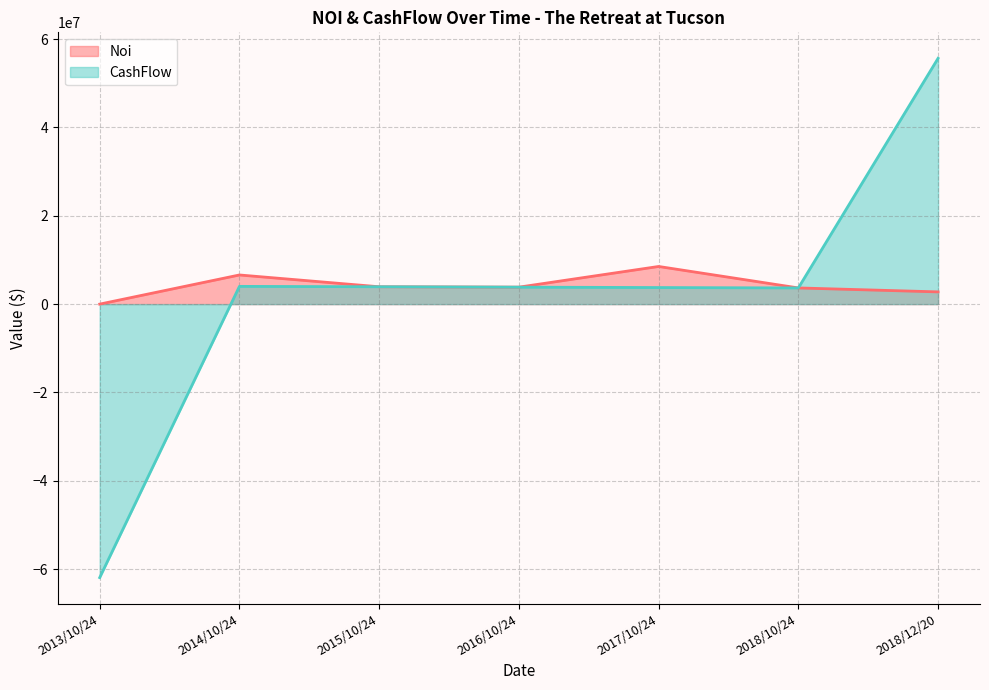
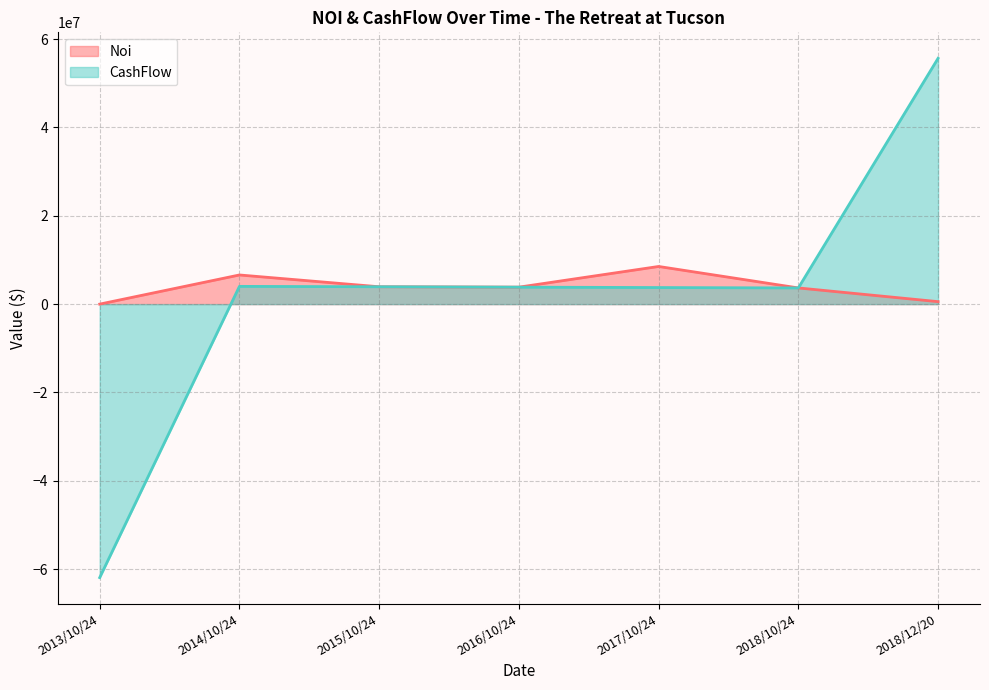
  {
    "Noi": {
      "2014/10/24": 7000000,
      "2017/10/24": 9000000,
-     "2018/12/20": 3000000
+     "2018/12/20": 1000000
    }
  }
